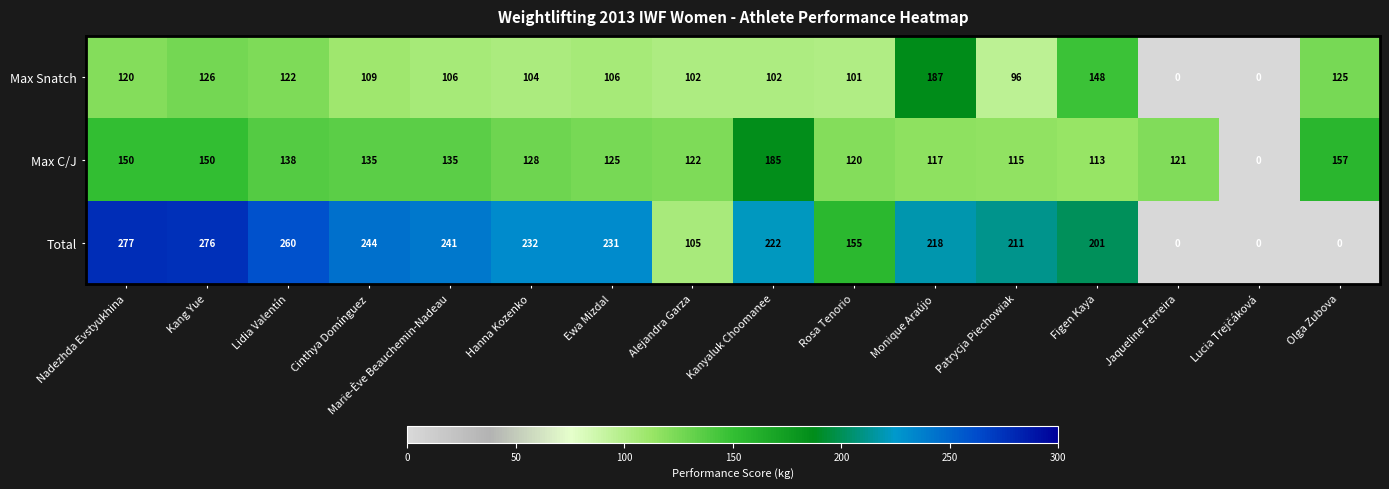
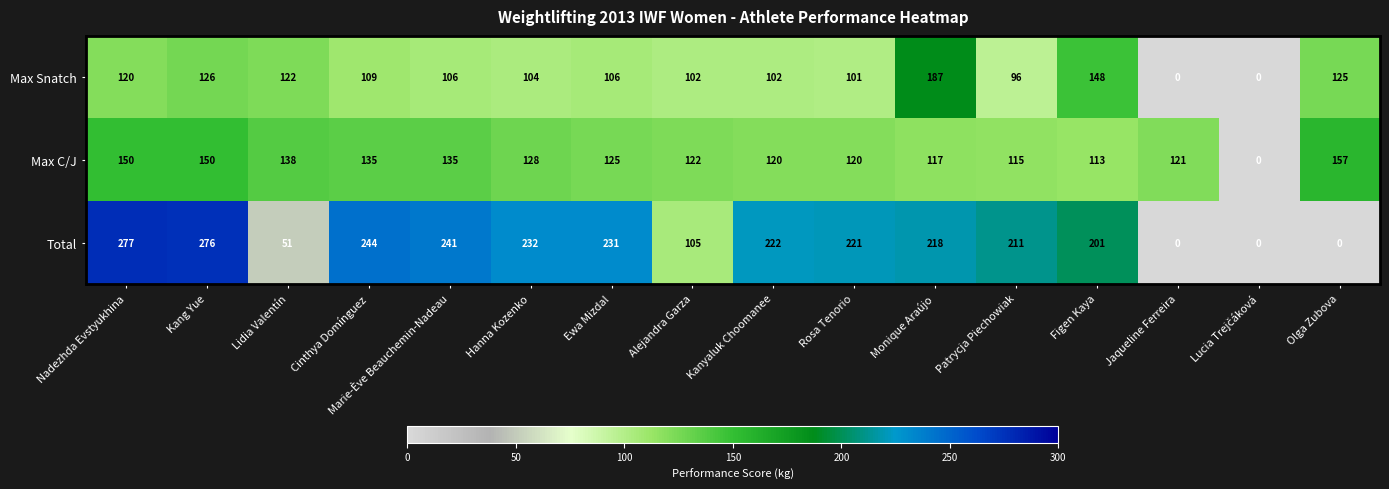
  {
    "Max Snatch": {
      "Nadezhda Evstyukhina": 120,
      "Kang Yue": 126,
      "Lidia Valentín": 122,
      "Cinthya Domínguez": 109,
      "Marie-Ève Beauchemin-Nadeau": 106,
      "Hanna Kozenko": 104,
      "Ewa Mizdal": 106,
      "Alejandra Garza": 102,
      "Kanyaluk Choomanee": 102,
      "Rosa Tenorio": 101,
      "Monique Araújo": 187,
      "Patrycja Piechowiak": 96,
      "Figen Kaya": 148,
      "Olga Zubova": 125
    },
    "Max C/J": {
      "Nadezhda Evstyukhina": 150,
      "Kang Yue": 150,
      "Lidia Valentín": 138,
      "Cinthya Domínguez": 135,
      "Marie-Ève Beauchemin-Nadeau": 135,
      "Hanna Kozenko": 128,
      "Ewa Mizdal": 125,
      "Alejandra Garza": 122,
-     "Kanyaluk Choomanee": 185,
+     "Kanyaluk Choomanee": 120,
      "Rosa Tenorio": 120,
      "Monique Araújo": 117,
      "Patrycja Piechowiak": 115,
      "Figen Kaya": 113,
      "Jaqueline Ferreira": 121,
      "Olga Zubova": 157
    },
    "Total": {
      "Nadezhda Evstyukhina": 277,
      "Kang Yue": 276,
-     "Lidia Valentín": 260,
+     "Lidia Valentín": 51,
      "Cinthya Domínguez": 244,
      "Marie-Ève Beauchemin-Nadeau": 241,
      "Hanna Kozenko": 232,
      "Ewa Mizdal": 231,
      "Alejandra Garza": 105,
      "Kanyaluk Choomanee": 222,
-     "Rosa Tenorio": 155,
+     "Rosa Tenorio": 221,
      "Monique Araújo": 218,
      "Patrycja Piechowiak": 211,
      "Figen Kaya": 201
    }
  }
